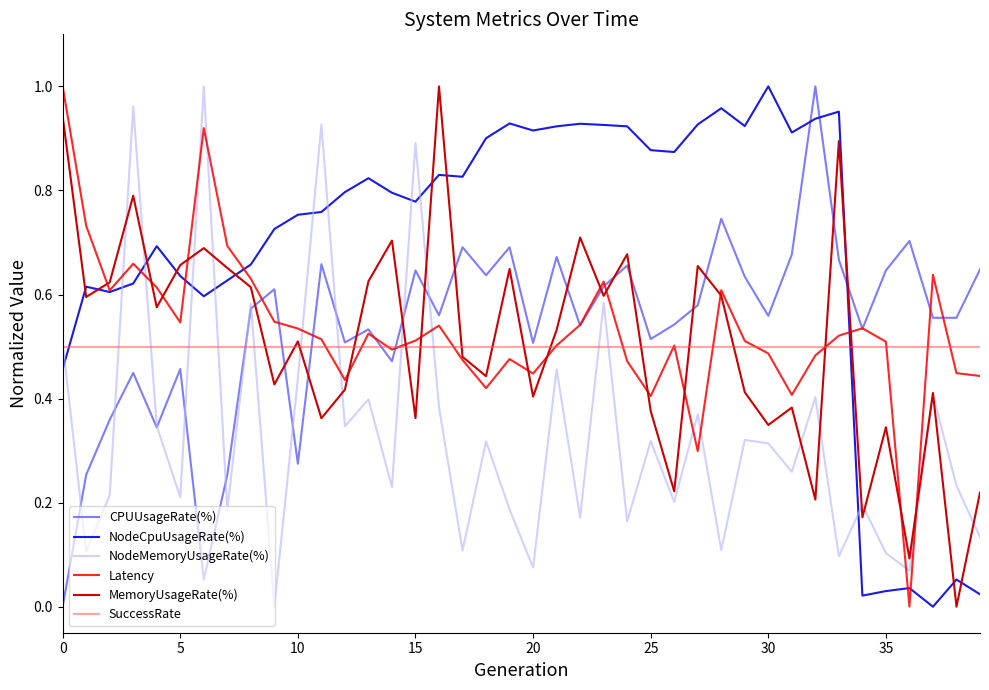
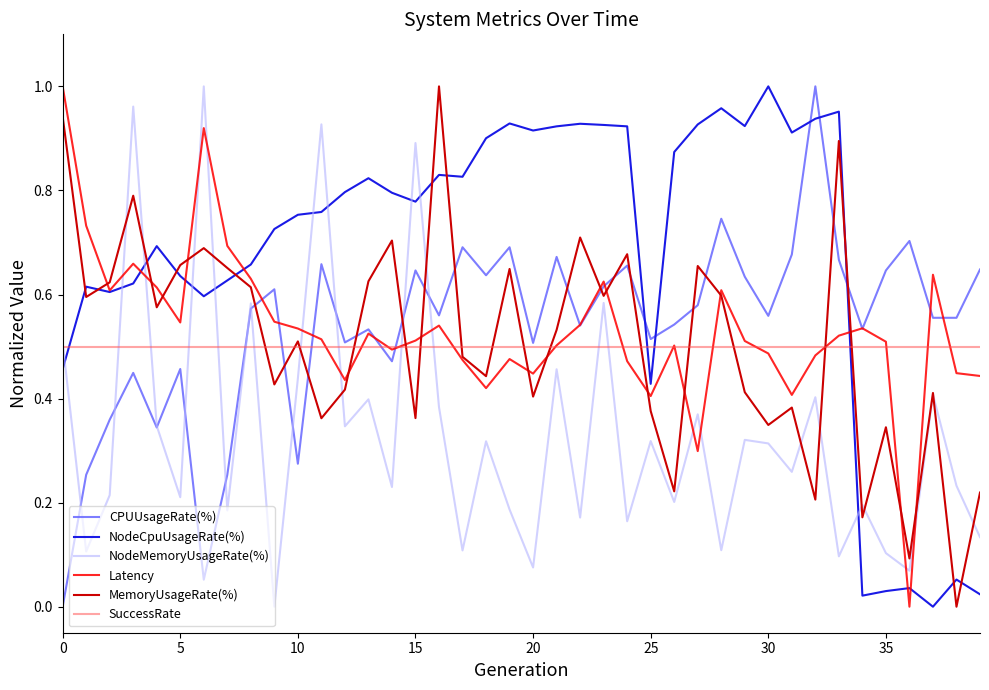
  {
    "CPUUsageRate(%)": {
      "0": 0.00,
      "5": 0.46,
      "10": 0.27,
      "15": 0.65,
      "20": 0.51,
      "25": 0.51,
      "30": 0.56,
      "35": 0.65
    },
    "NodeCpuUsageRate(%)": {
      "0": 0.46,
      "5": 0.64,
      "10": 0.75,
      "15": 0.78,
      "20": 0.92,
-     "25": 0.88,
+     "25": 0.43,
      "30": 1.00,
      "35": 0.03
    },
    "NodeMemoryUsageRate(%)": {
      "0": 0.51,
      "5": 0.21,
      "10": 0.44,
      "15": 0.89,
      "20": 0.08,
      "25": 0.32,
      "30": 0.31,
      "35": 0.10
    },
    "SuccessRate": {
      "0": 0.50,
      "5": 0.50,
      "10": 0.50,
      "15": 0.50,
      "20": 0.50,
      "25": 0.50,
      "30": 0.50,
      "35": 0.50
    }
  }
